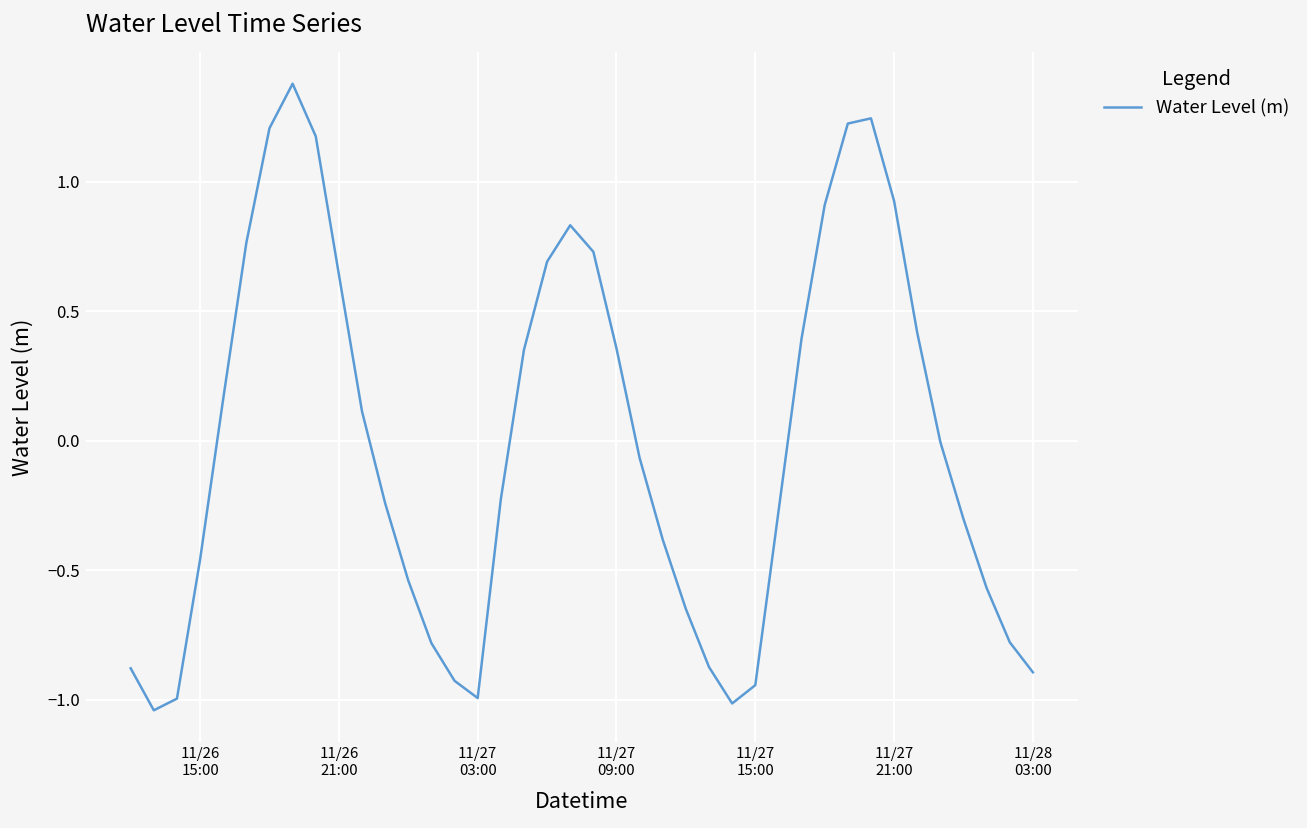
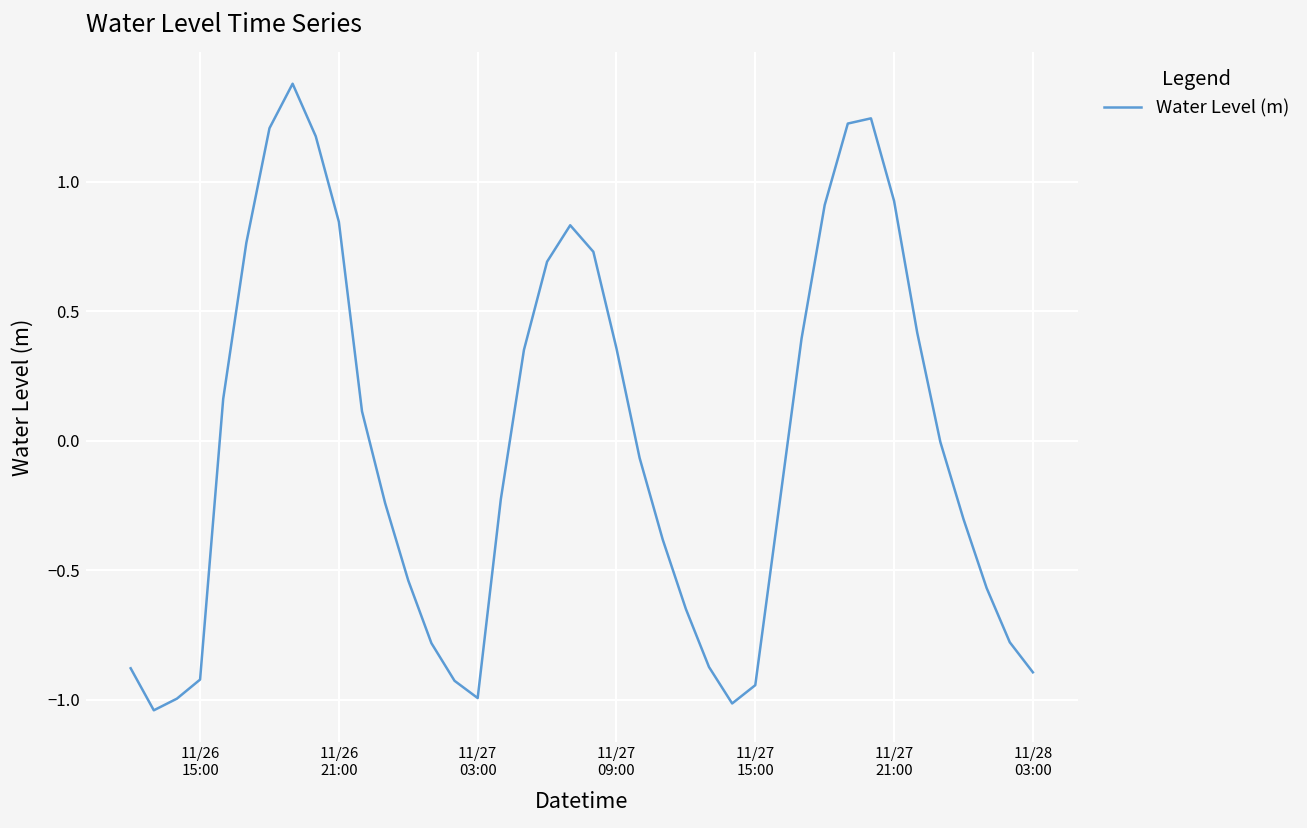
  {
-   "11/26 15:00": -0.46,
-   "11/26 21:00": 0.64,
+   "11/26 15:00": -0.92,
+   "11/26 21:00": 0.84,
    "11/27 03:00": -0.99,
    "11/27 09:00": 0.36,
    "11/27 15:00": -0.94,
    "11/27 21:00": 0.92,
    "11/28 03:00": -0.89
  }
